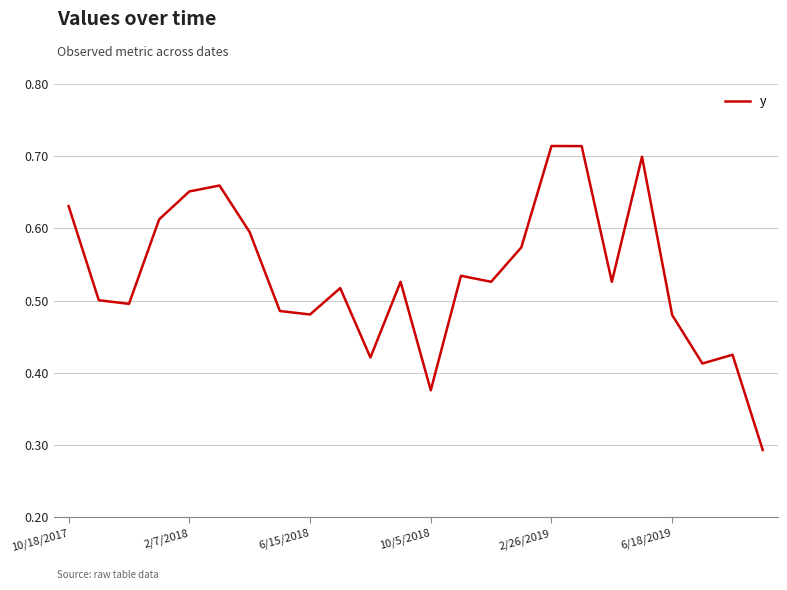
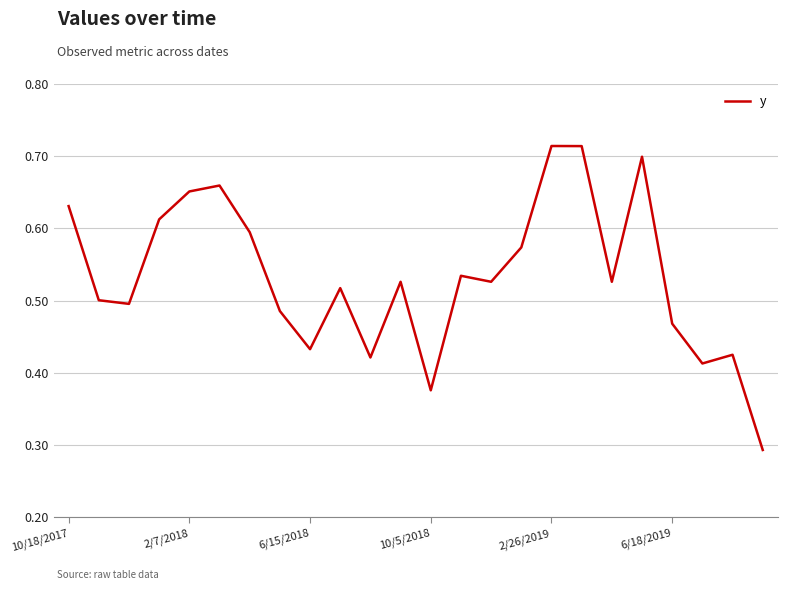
  {
    "10/18/2017": 0.63,
    "2/7/2018": 0.65,
-   "6/15/2018": 0.48,
+   "6/15/2018": 0.43,
    "10/5/2018": 0.38,
    "2/26/2019": 0.71,
-   "6/18/2019": 0.48
+   "6/18/2019": 0.47
  }
